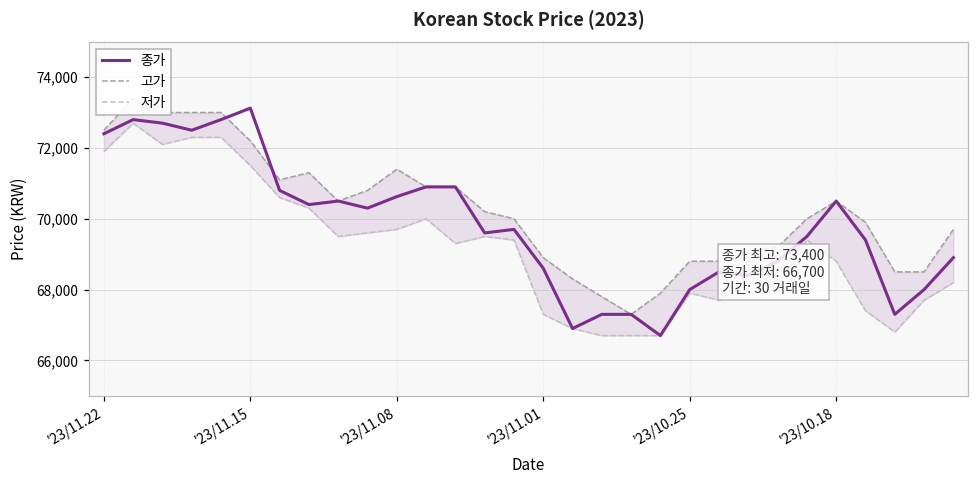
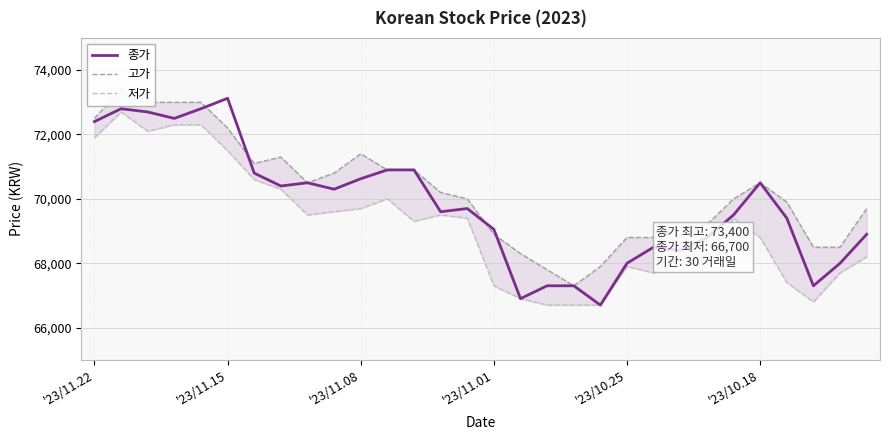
  {
    "종가": {
      "'23/11.22": "72,400",
      "'23/11.15": "73,100",
      "'23/11.08": "70,600",
-     "'23/11.01": "68,600",
+     "'23/11.01": "69,100",
      "'23/10.25": "68,000"
    }
  }
